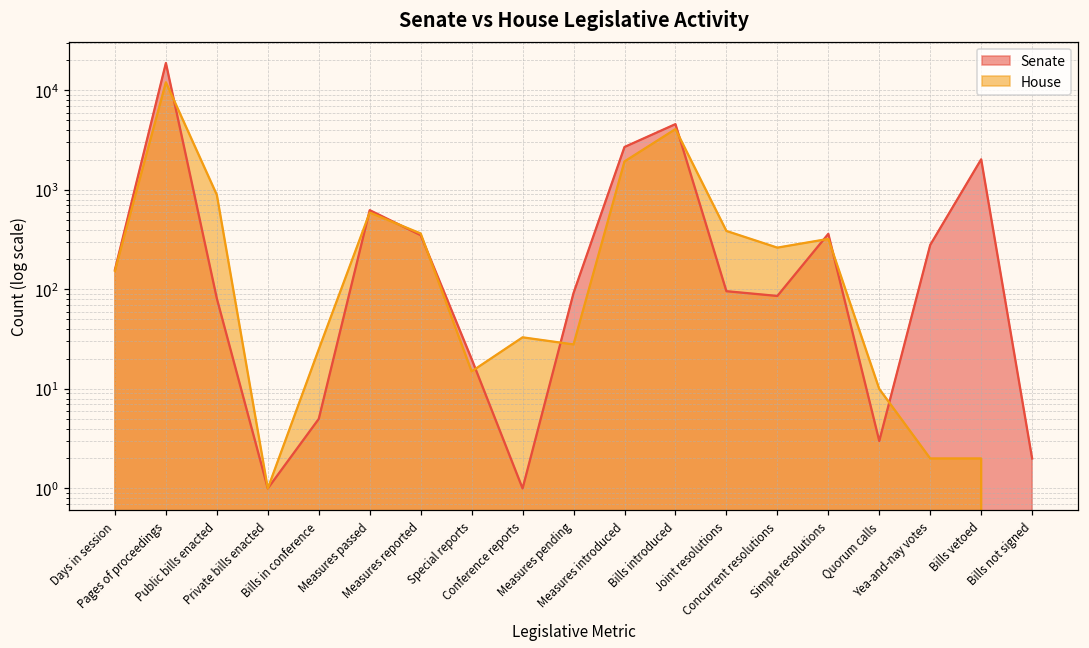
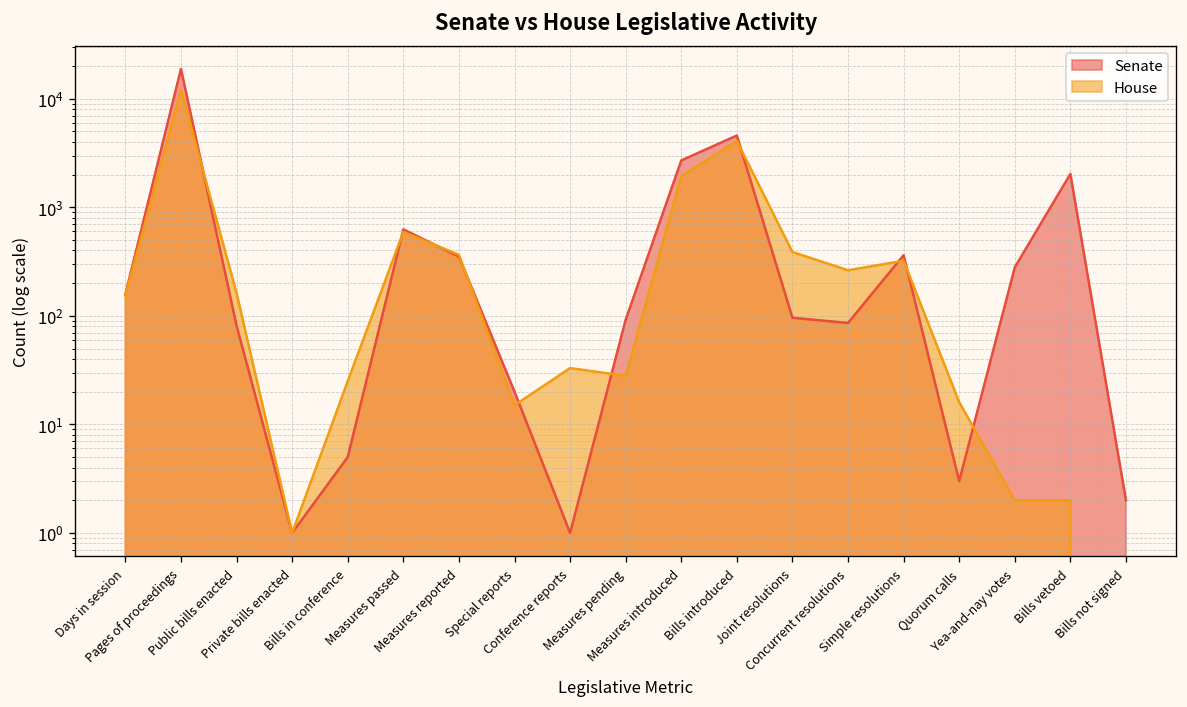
  {
    "Senate": {
      "Pages of proceedings": 19000,
      "Public bills enacted": 80,
      "Bills in conference": 5,
      "Special reports": 20,
      "Conference reports": 1,
      "Measures pending": 90,
      "Measures introduced": 2700,
      "Bills introduced": 5000,
      "Joint resolutions": 100,
      "Concurrent resolutions": 90,
      "Simple resolutions": 360,
      "Quorum calls": 3,
      "Yea-and-nay votes": 280,
      "Bills vetoed": 2000,
      "Bills not signed": 2
    },
    "House": {
      "Pages of proceedings": 12000,
-     "Public bills enacted": 900,
+     "Public bills enacted": 160,
      "Bills in conference": 25,
      "Special reports": 15,
      "Conference reports": 33,
      "Measures pending": 28,
      "Measures introduced": 1900,
      "Bills introduced": 4000,
      "Joint resolutions": 390,
      "Concurrent resolutions": 260,
      "Simple resolutions": 320,
-     "Quorum calls": 10,
+     "Quorum calls": 16,
      "Yea-and-nay votes": 2,
      "Bills vetoed": 2
    }
  }
